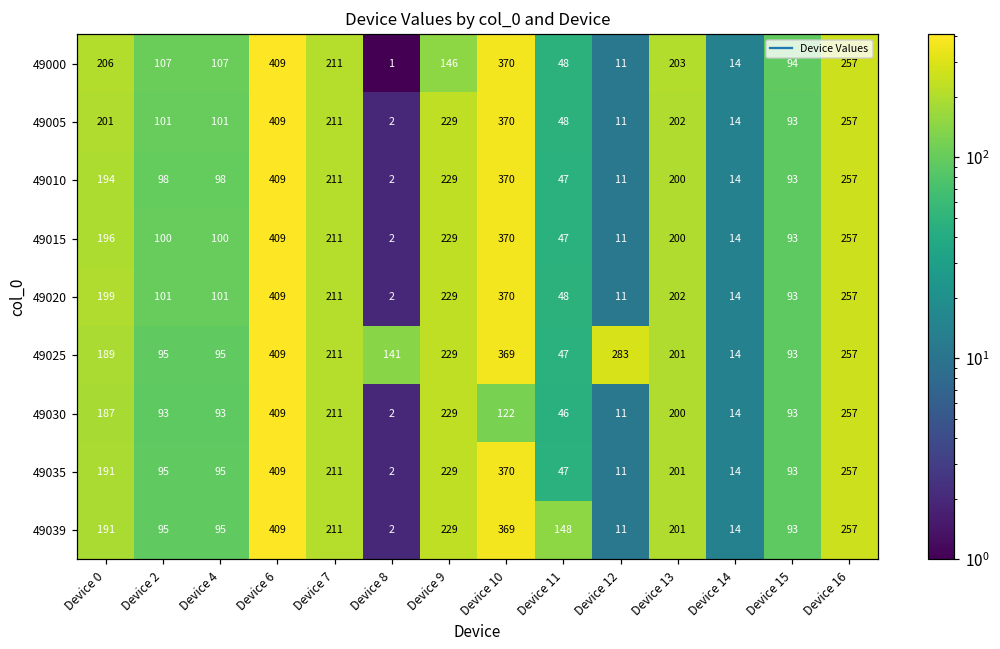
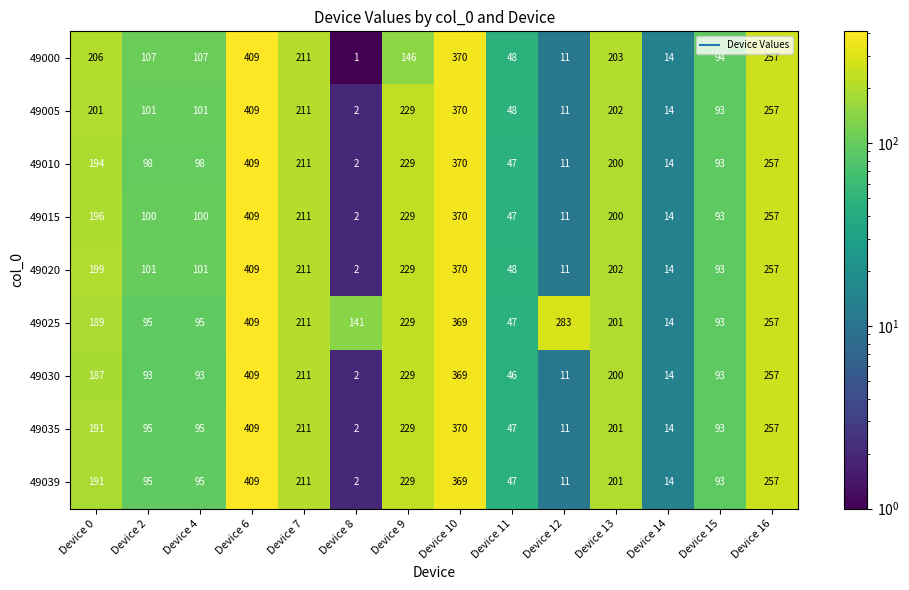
  {
    "49000": {
      "Device 0": 206,
      "Device 2": 107,
      "Device 4": 107,
      "Device 6": 409,
      "Device 7": 211,
      "Device 8": 1,
      "Device 9": 146,
      "Device 10": 370,
      "Device 11": 48,
      "Device 12": 11,
      "Device 13": 203,
      "Device 14": 14
    },
    "49005": {
      "Device 0": 201,
      "Device 2": 101,
      "Device 4": 101,
      "Device 6": 409,
      "Device 7": 211,
      "Device 8": 2,
      "Device 9": 229,
      "Device 10": 370,
      "Device 11": 48,
      "Device 12": 11,
      "Device 13": 202,
      "Device 14": 14,
      "Device 15": 93,
      "Device 16": 257
    },
    "49010": {
      "Device 0": 194,
      "Device 2": 98,
      "Device 4": 98,
      "Device 6": 409,
      "Device 7": 211,
      "Device 8": 2,
      "Device 9": 229,
      "Device 10": 370,
      "Device 11": 47,
      "Device 12": 11,
      "Device 13": 200,
      "Device 14": 14,
      "Device 15": 93,
      "Device 16": 257
    },
    "49015": {
      "Device 0": 196,
      "Device 2": 100,
      "Device 4": 100,
      "Device 6": 409,
      "Device 7": 211,
      "Device 8": 2,
      "Device 9": 229,
      "Device 10": 370,
      "Device 11": 47,
      "Device 12": 11,
      "Device 13": 200,
      "Device 14": 14,
      "Device 15": 93,
      "Device 16": 257
    },
    "49020": {
      "Device 0": 199,
      "Device 2": 101,
      "Device 4": 101,
      "Device 6": 409,
      "Device 7": 211,
      "Device 8": 2,
      "Device 9": 229,
      "Device 10": 370,
      "Device 11": 48,
      "Device 12": 11,
      "Device 13": 202,
      "Device 14": 14,
      "Device 15": 93,
      "Device 16": 257
    },
    "49025": {
      "Device 0": 189,
      "Device 2": 95,
      "Device 4": 95,
      "Device 6": 409,
      "Device 7": 211,
      "Device 8": 141,
      "Device 9": 229,
      "Device 10": 369,
      "Device 11": 47,
      "Device 12": 283,
      "Device 13": 201,
      "Device 14": 14,
      "Device 15": 93,
      "Device 16": 257
    },
    "49030": {
      "Device 0": 187,
      "Device 2": 93,
      "Device 4": 93,
      "Device 6": 409,
      "Device 7": 211,
      "Device 8": 2,
      "Device 9": 229,
-     "Device 10": 122,
+     "Device 10": 369,
      "Device 11": 46,
      "Device 12": 11,
      "Device 13": 200,
      "Device 14": 14,
      "Device 15": 93,
      "Device 16": 257
    },
    "49035": {
      "Device 0": 191,
      "Device 2": 95,
      "Device 4": 95,
      "Device 6": 409,
      "Device 7": 211,
      "Device 8": 2,
      "Device 9": 229,
      "Device 10": 370,
      "Device 11": 47,
      "Device 12": 11,
      "Device 13": 201,
      "Device 14": 14,
      "Device 15": 93,
      "Device 16": 257
    },
    "49039": {
      "Device 0": 191,
      "Device 2": 95,
      "Device 4": 95,
      "Device 6": 409,
      "Device 7": 211,
      "Device 8": 2,
      "Device 9": 229,
      "Device 10": 369,
-     "Device 11": 148,
+     "Device 11": 47,
      "Device 12": 11,
      "Device 13": 201,
      "Device 14": 14,
      "Device 15": 93,
      "Device 16": 257
    }
  }
